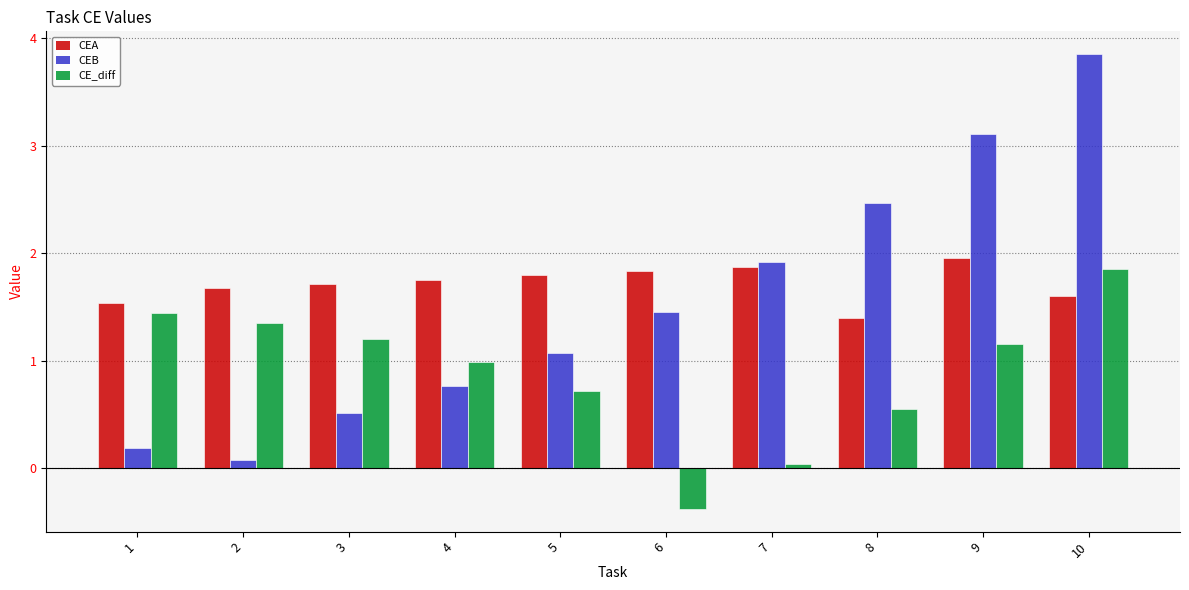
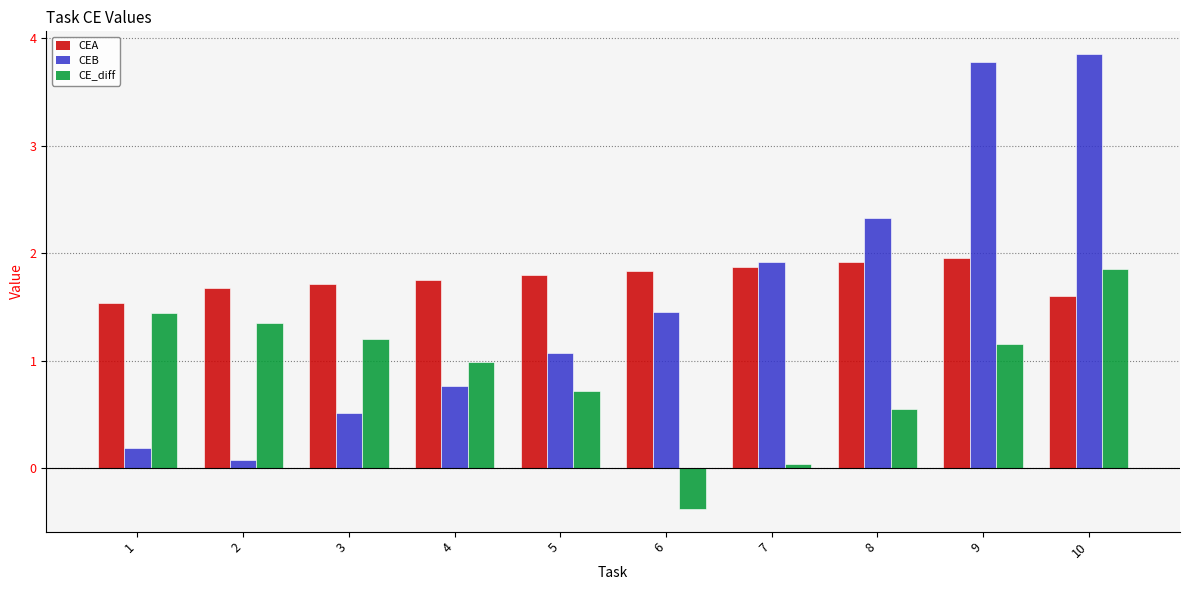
  {
    "CEA": {
      "1": 1.53,
      "2": 1.68,
      "3": 1.71,
      "4": 1.75,
      "5": 1.79,
      "6": 1.83,
      "7": 1.87,
-     "8": 1.39,
+     "8": 1.92,
      "9": 1.96,
      "10": 1.60
    },
    "CEB": {
      "1": 0.19,
      "2": 0.07,
      "3": 0.52,
      "4": 0.76,
      "5": 1.07,
      "6": 1.46,
      "7": 1.92,
-     "8": 2.47,
-     "9": 3.11,
+     "8": 2.33,
+     "9": 3.78,
      "10": 3.85
    },
    "CE_diff": {
      "1": 1.44,
      "2": 1.35,
      "3": 1.20,
      "4": 0.99,
      "5": 0.72,
      "6": -0.38,
      "7": 0.04,
      "8": 0.55,
      "9": 1.15,
      "10": 1.85
    }
  }
